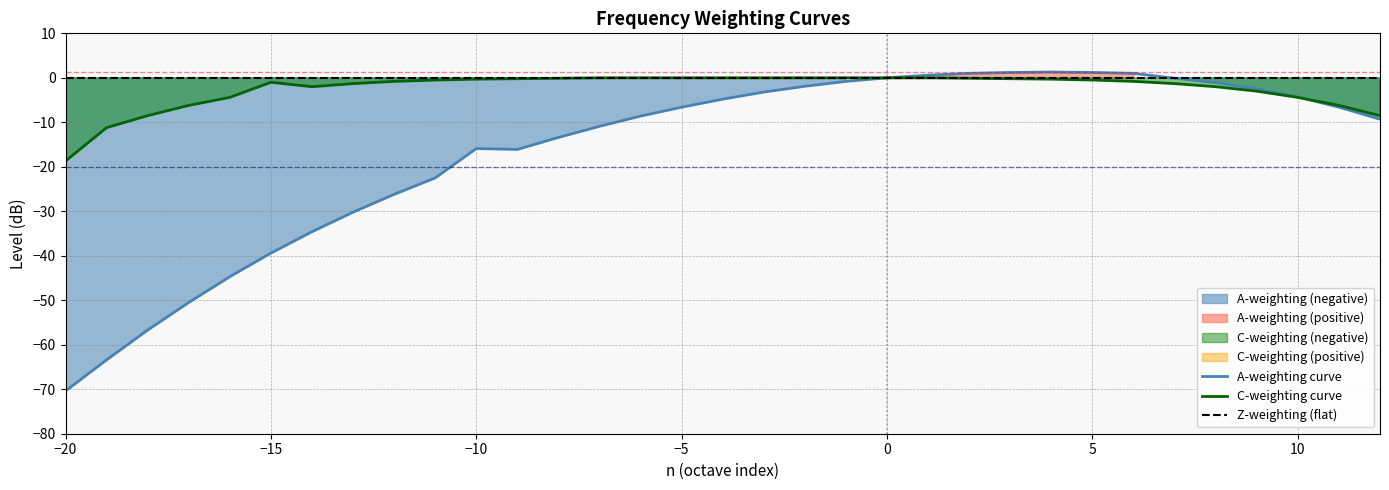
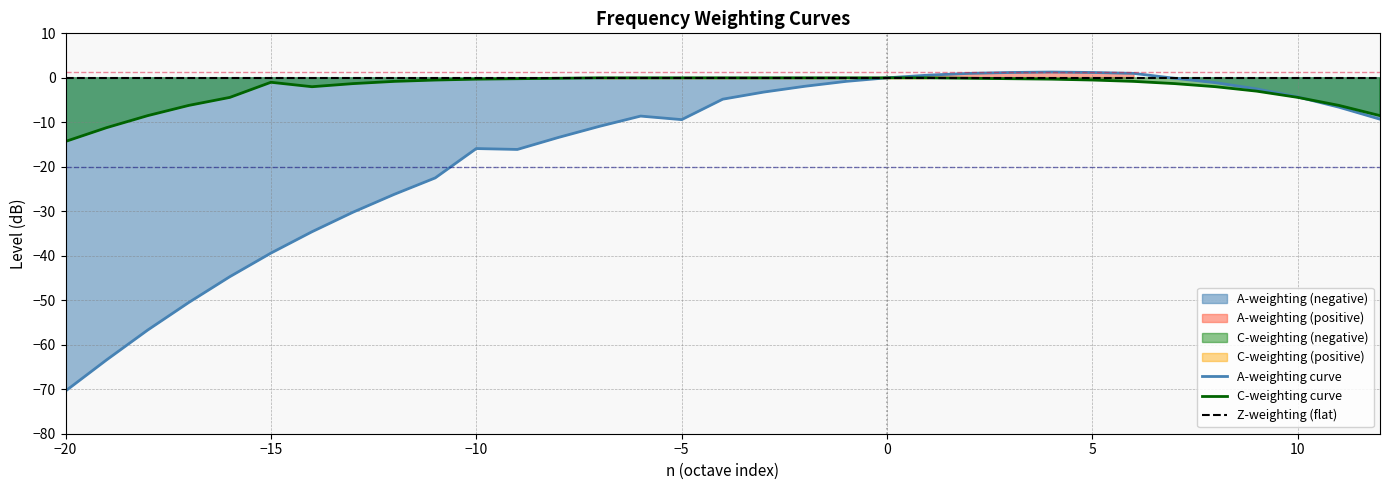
  {
    "A-weighting curve": {
      "−20": -70,
      "−15": -39,
      "−10": -16,
-     "−5": -7
+     "−5": -9
    },
    "C-weighting curve": {
-     "−20": -19,
+     "−20": -14,
      "−15": -1
    },
    "Z-weighting (flat)": {
      "−20": 0,
      "−15": 0,
      "10": 0
    }
  }
